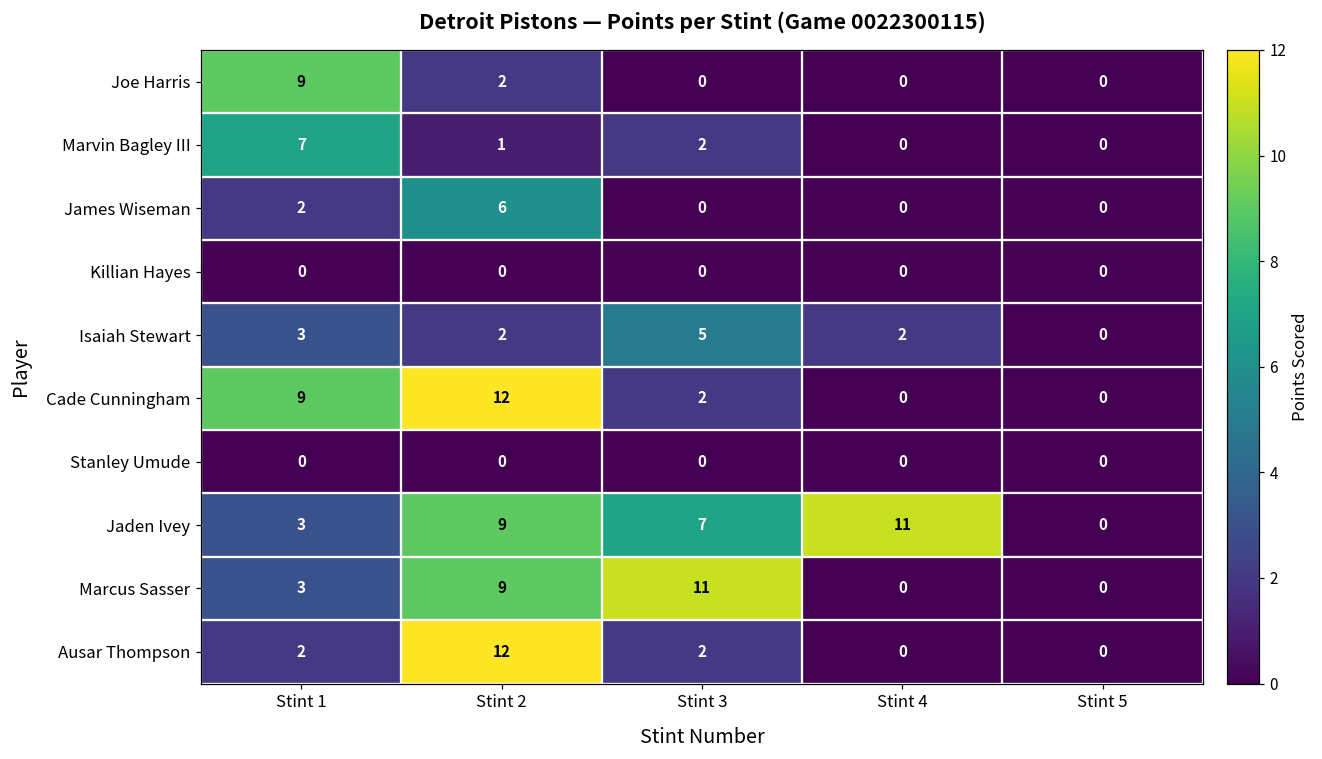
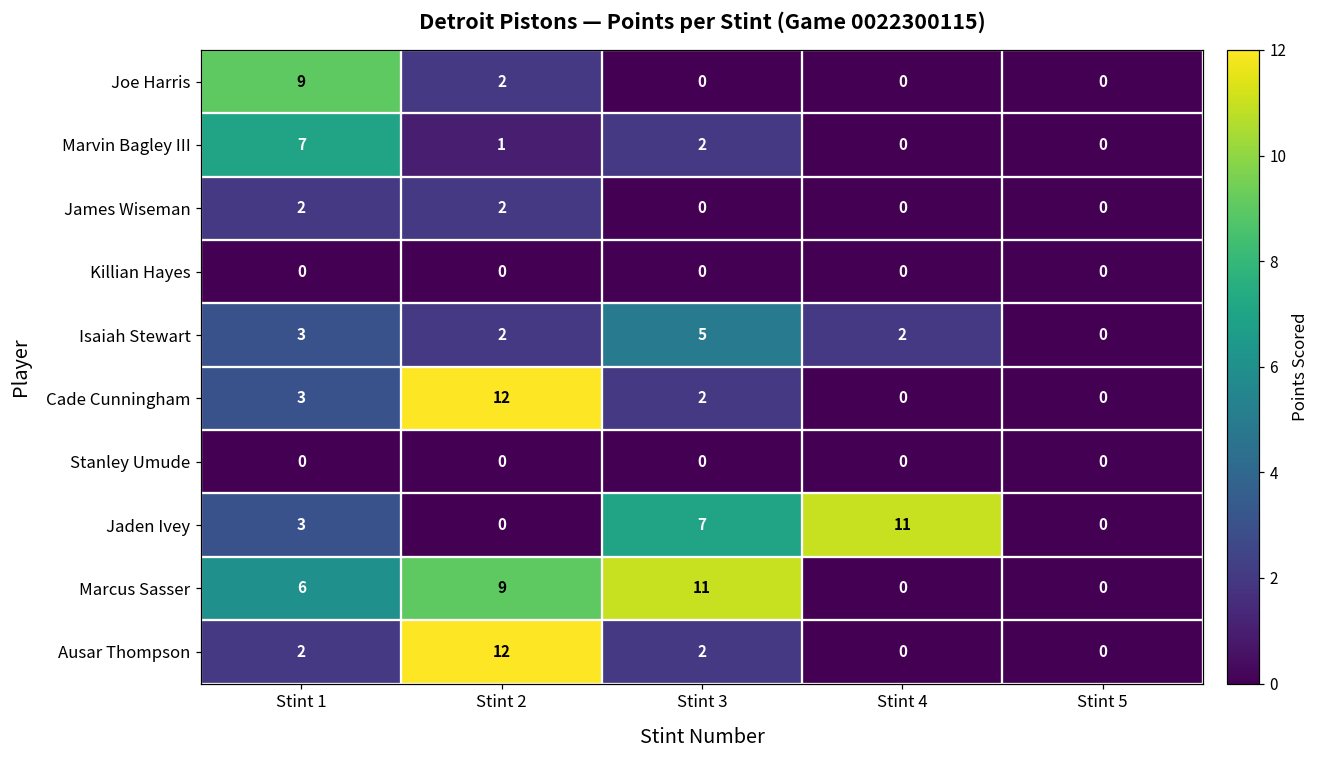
  {
    "Joe Harris": {
      "Stint 1": 9,
      "Stint 2": 2,
      "Stint 3": 0,
      "Stint 4": 0,
      "Stint 5": 0
    },
    "Marvin Bagley III": {
      "Stint 1": 7,
      "Stint 2": 1,
      "Stint 3": 2,
      "Stint 4": 0,
      "Stint 5": 0
    },
    "James Wiseman": {
      "Stint 1": 2,
-     "Stint 2": 6,
+     "Stint 2": 2,
      "Stint 3": 0,
      "Stint 4": 0,
      "Stint 5": 0
    },
    "Killian Hayes": {
      "Stint 1": 0,
      "Stint 2": 0,
      "Stint 3": 0,
      "Stint 4": 0,
      "Stint 5": 0
    },
    "Isaiah Stewart": {
      "Stint 1": 3,
      "Stint 2": 2,
      "Stint 3": 5,
      "Stint 4": 2,
      "Stint 5": 0
    },
    "Cade Cunningham": {
-     "Stint 1": 9,
+     "Stint 1": 3,
      "Stint 2": 12,
      "Stint 3": 2,
      "Stint 4": 0,
      "Stint 5": 0
    },
    "Stanley Umude": {
      "Stint 1": 0,
      "Stint 2": 0,
      "Stint 3": 0,
      "Stint 4": 0,
      "Stint 5": 0
    },
    "Jaden Ivey": {
      "Stint 1": 3,
-     "Stint 2": 9,
+     "Stint 2": 0,
      "Stint 3": 7,
      "Stint 4": 11,
      "Stint 5": 0
    },
    "Marcus Sasser": {
-     "Stint 1": 3,
+     "Stint 1": 6,
      "Stint 2": 9,
      "Stint 3": 11,
      "Stint 4": 0,
      "Stint 5": 0
    },
    "Ausar Thompson": {
      "Stint 1": 2,
      "Stint 2": 12,
      "Stint 3": 2,
      "Stint 4": 0,
      "Stint 5": 0
    }
  }
